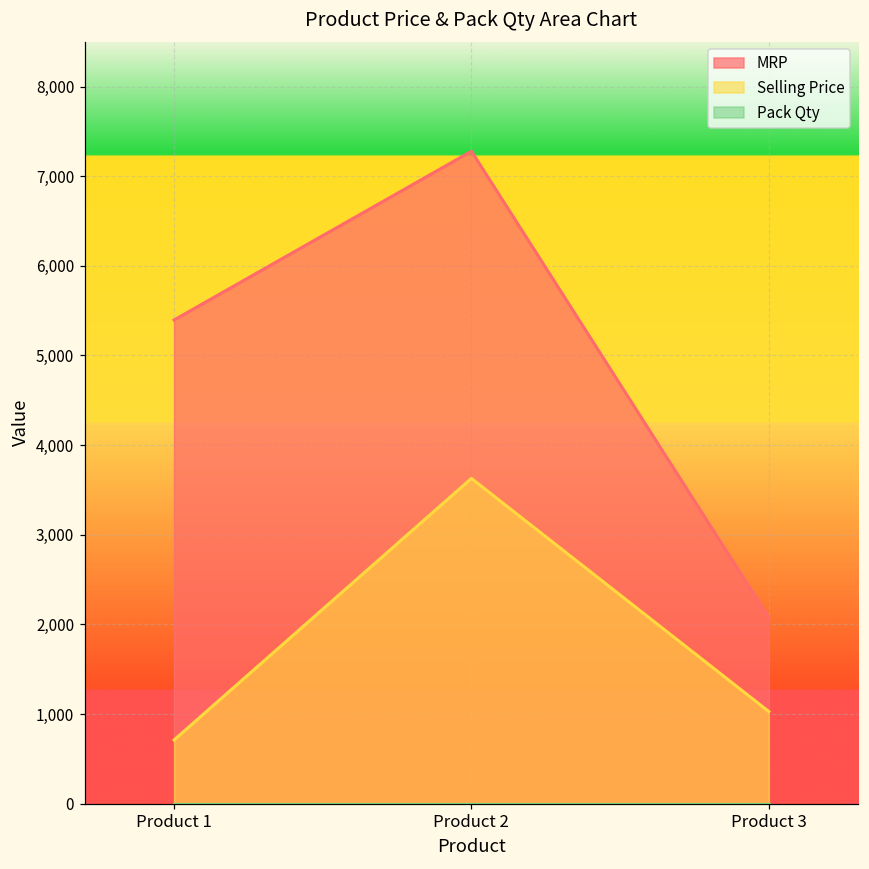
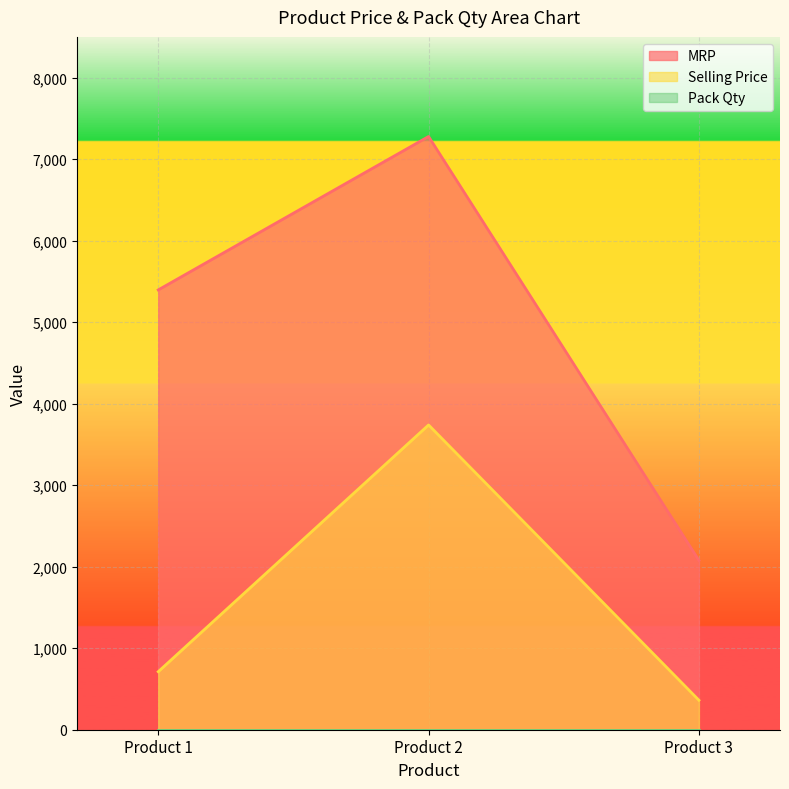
  {
    "MRP": {
      "Product 1": "5,400",
      "Product 2": "7,300",
      "Product 3": "2,100"
    },
    "Selling Price": {
      "Product 1": "700",
-     "Product 2": "3,600",
-     "Product 3": "1,000"
+     "Product 2": "3,700",
+     "Product 3": "400"
    },
    "Pack Qty": {
      "Product 1": "0",
      "Product 2": "0",
      "Product 3": "0"
    }
  }
